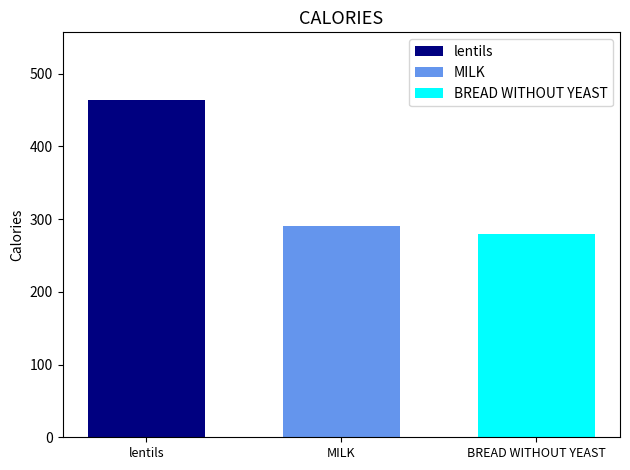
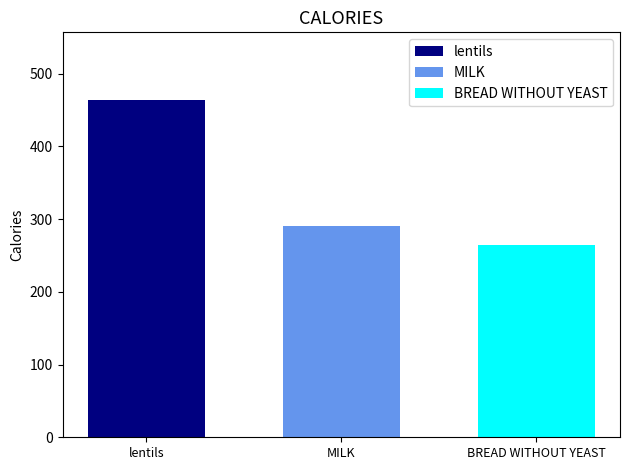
  {
    "lentils": 460,
    "MILK": 290,
-   "BREAD WITHOUT YEAST": 280
+   "BREAD WITHOUT YEAST": 270
  }
